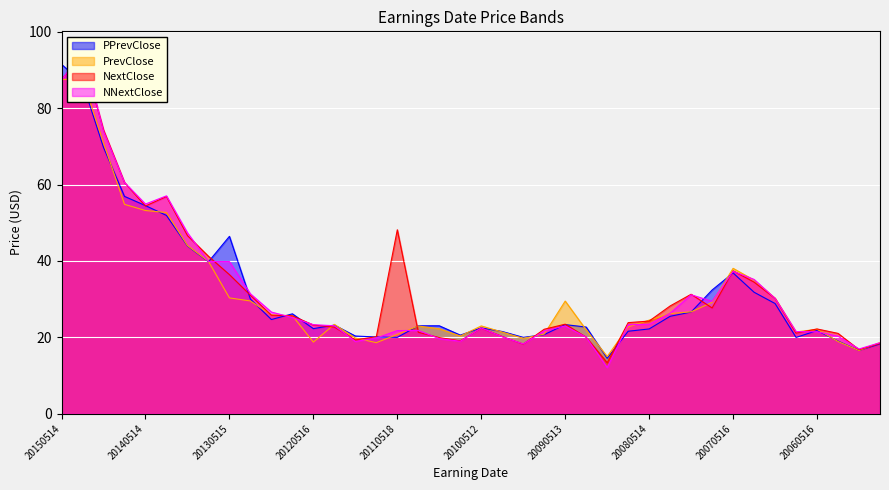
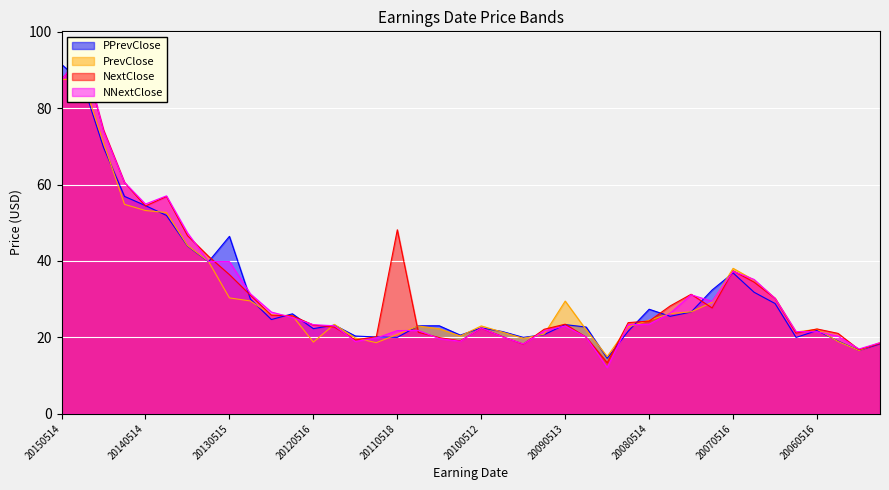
  {
    "PPrevClose": {
      "20150514": 91,
      "20130515": 46,
      "20120516": 22,
      "20110518": 20,
-     "20080514": 22
+     "20080514": 27
    },
    "PrevClose": {
      "20140514": 53,
      "20130515": 30,
      "20120516": 19,
      "20110518": 21,
      "20090513": 29,
      "20070516": 38
    },
    "NextClose": {
      "20130515": 36,
      "20110518": 48
    },
    "NNextClose": {
      "20130515": 40,
      "20110518": 22,
      "20080514": 23
    }
  }
